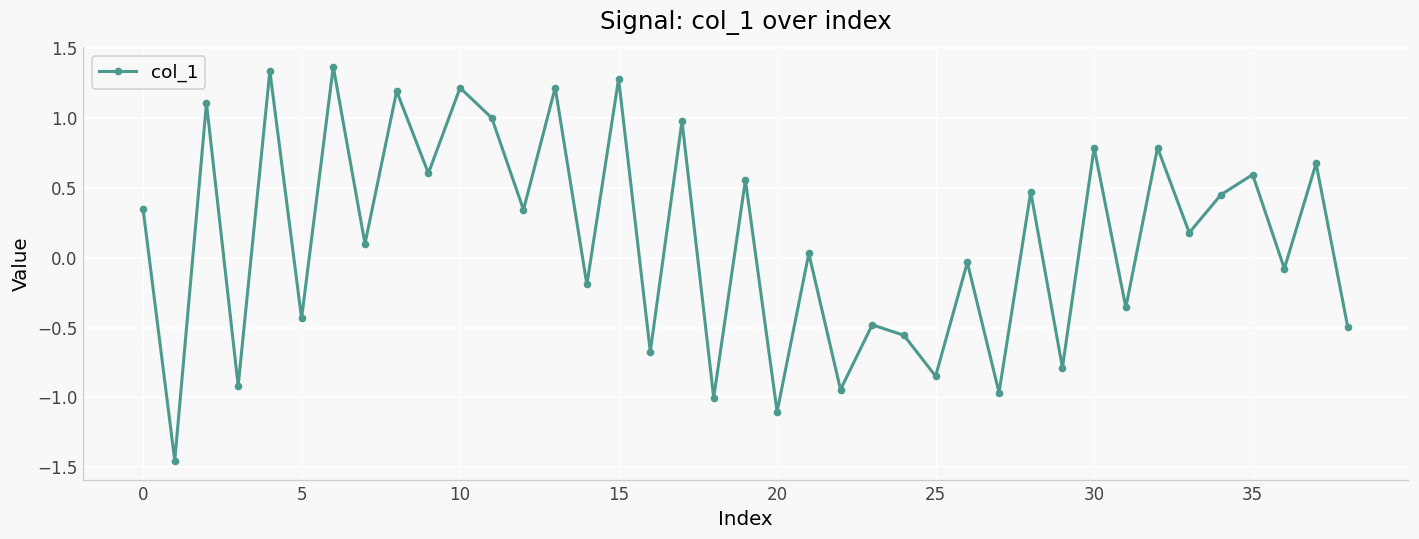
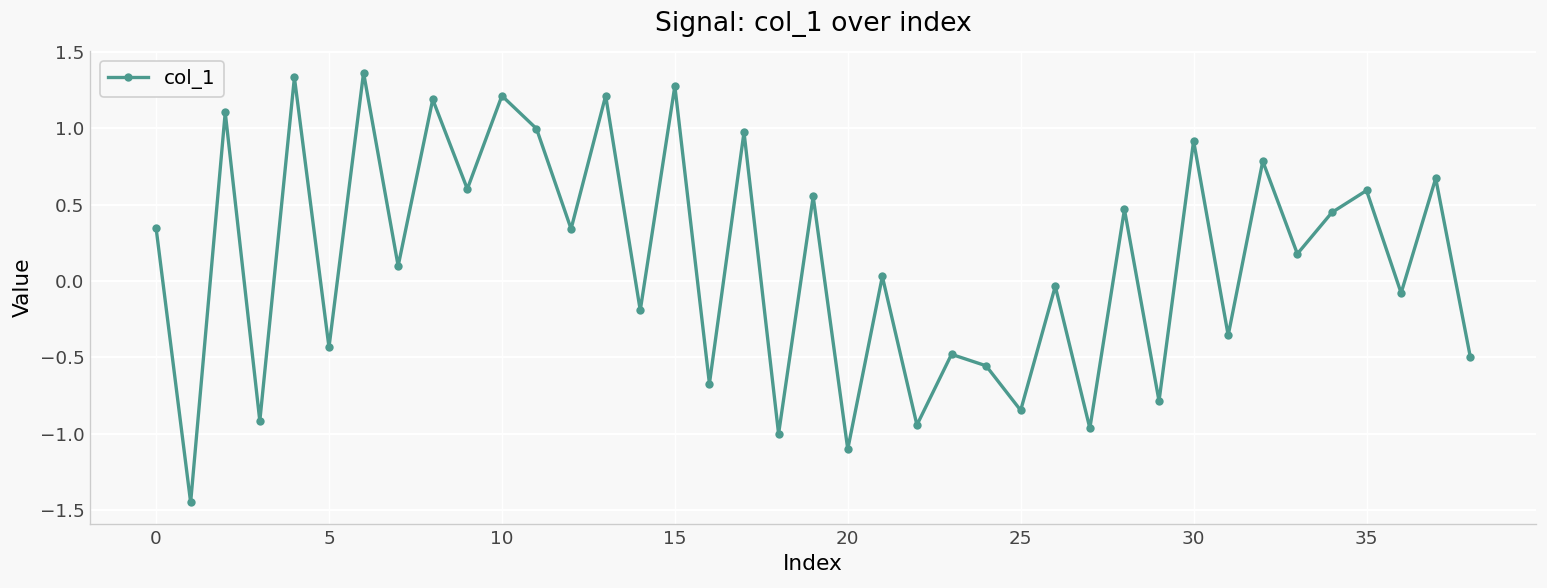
  {
    "0": 0.35,
    "5": -0.43,
    "10": 1.21,
    "15": 1.28,
    "20": -1.10,
    "25": -0.85,
-   "30": 0.79,
+   "30": 0.92,
    "35": 0.59
  }
